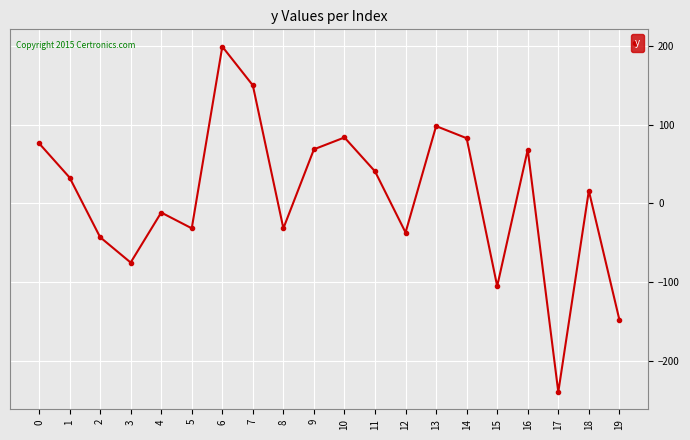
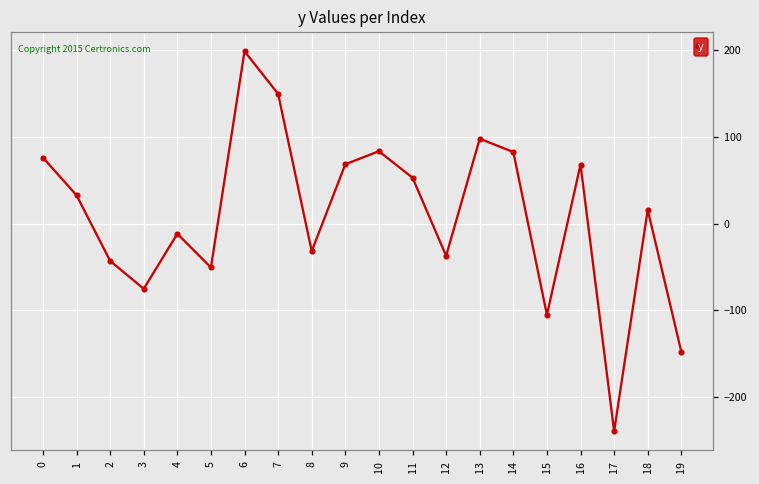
  {
    "0": 80,
    "1": 30,
    "2": -40,
    "3": -80,
    "4": -10,
-   "5": -30,
+   "5": -50,
    "6": 200,
    "7": 150,
    "8": -30,
    "9": 70,
    "10": 80,
-   "11": 40,
+   "11": 50,
    "12": -40,
    "13": 100,
    "14": 80,
    "15": -110,
    "16": 70,
    "17": -240,
    "18": 20,
    "19": -150
  }
